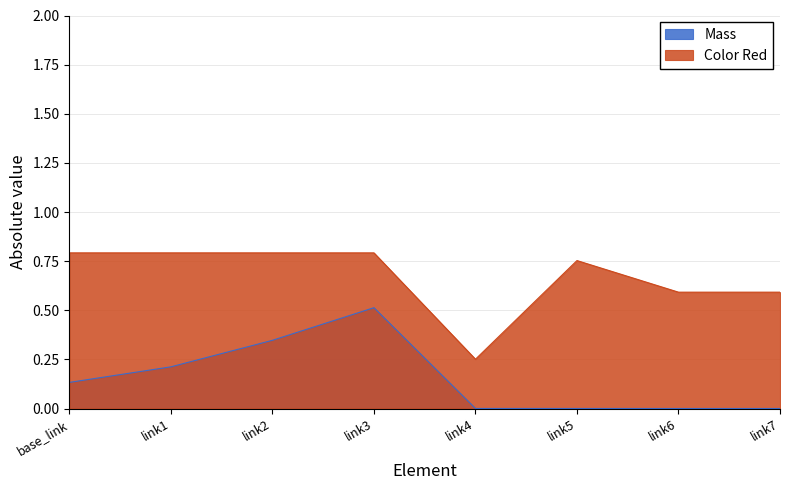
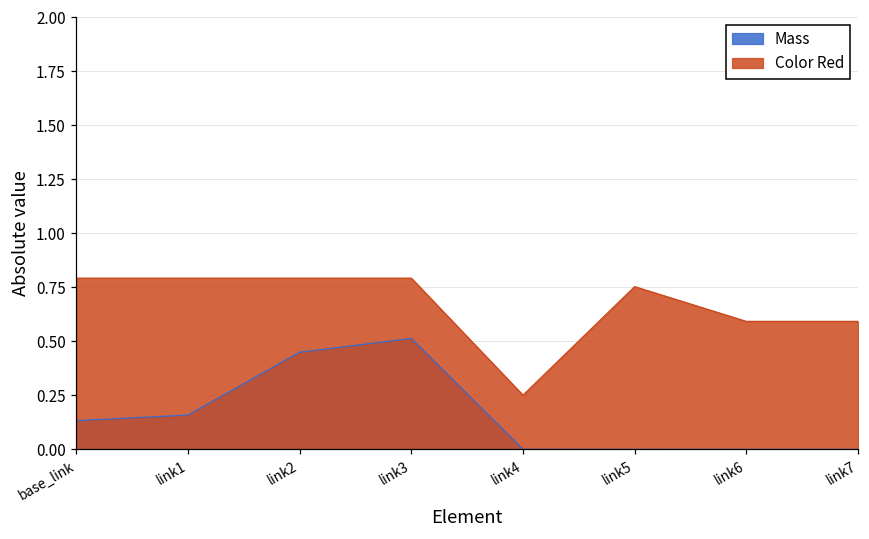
  {
    "Mass": {
      "base_link": 0.13,
-     "link1": 0.21,
-     "link2": 0.35,
+     "link1": 0.16,
+     "link2": 0.45,
      "link3": 0.51,
      "link4": 0.00,
      "link5": 0.00,
      "link6": 0.00,
      "link7": 0.00
    },
    "Color Red": {
      "base_link": 0.79,
      "link1": 0.79,
      "link2": 0.79,
      "link3": 0.79,
      "link4": 0.25,
      "link5": 0.75,
      "link6": 0.59,
      "link7": 0.59
    }
  }
